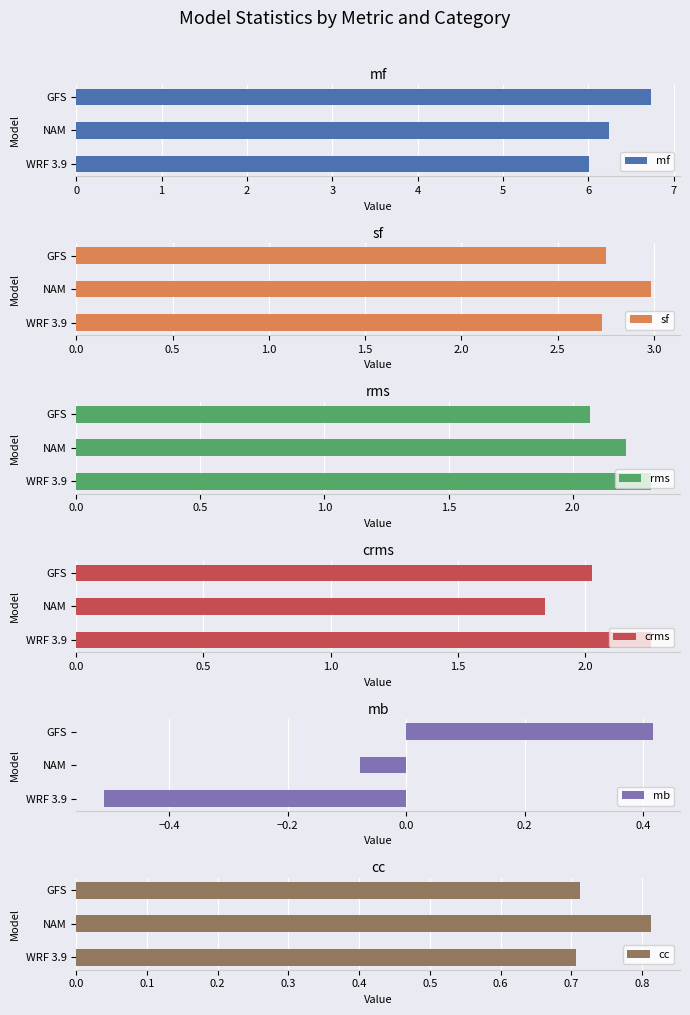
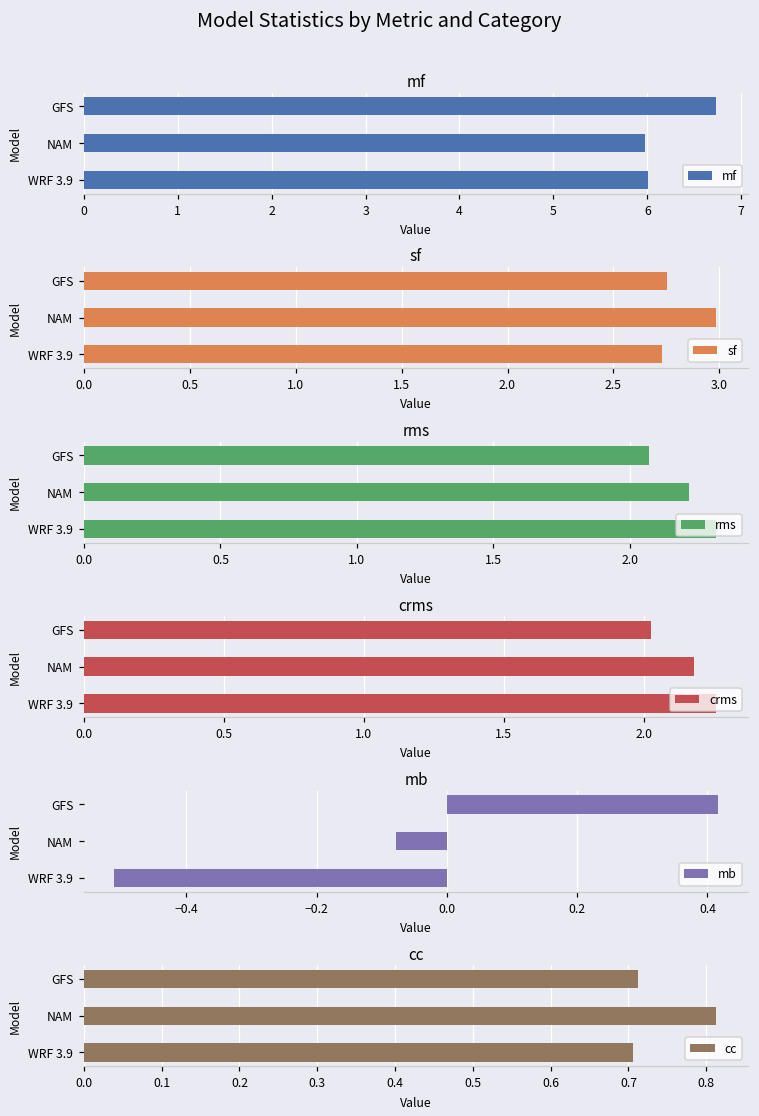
  {
    "mf": {
      "GFS": 6.7,
-     "NAM": 6.2,
+     "NAM": 6.0,
      "WRF 3.9": 6.0
    },
    "sf": {
      "GFS": 2.75,
      "NAM": 2.99,
      "WRF 3.9": 2.73
    },
    "rms": {
      "GFS": 2.07,
      "NAM": 2.22
    },
    "crms": {
      "GFS": 2.03,
-     "NAM": 1.84
+     "NAM": 2.18
    },
    "mb": {
      "GFS": 0.42,
      "NAM": -0.08,
      "WRF 3.9": -0.51
    },
    "cc": {
      "GFS": 0.71,
      "NAM": 0.81,
      "WRF 3.9": 0.71
    }
  }
